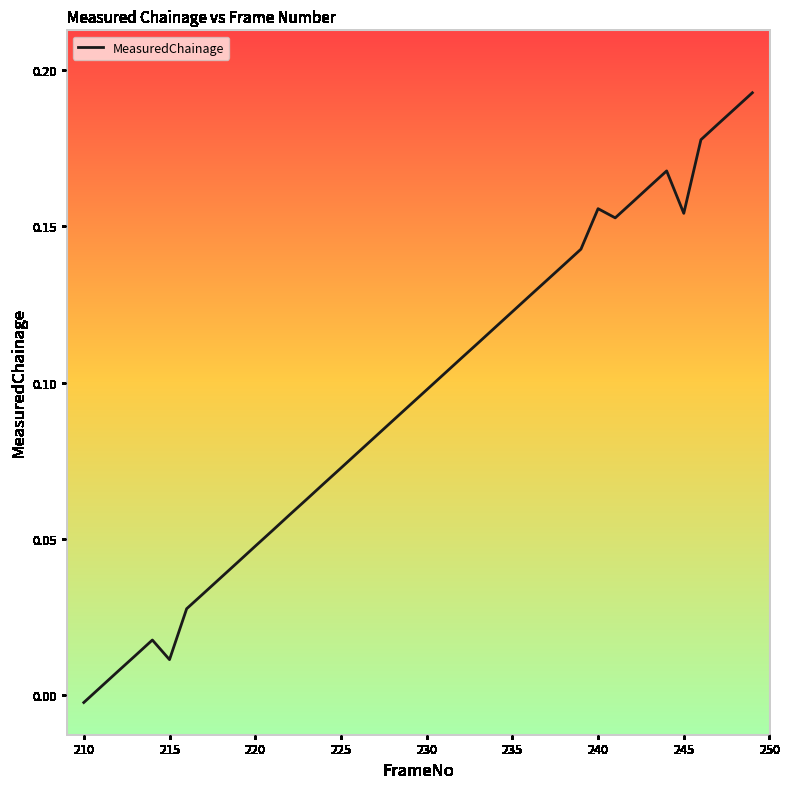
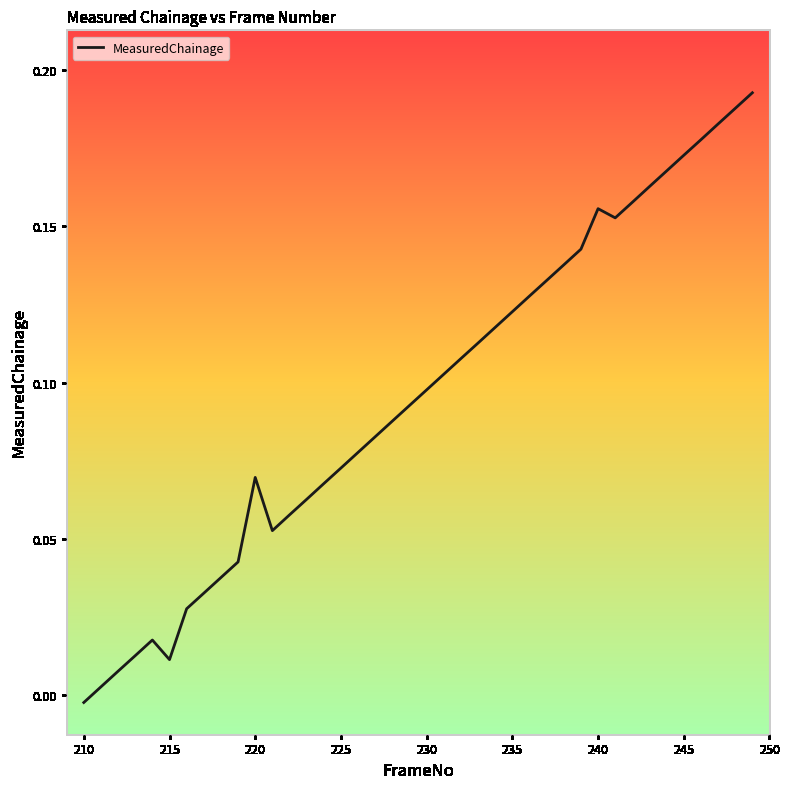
  {
    "210": -0.003,
    "215": 0.011,
-   "220": 0.048,
+   "220": 0.070,
    "225": 0.073,
    "230": 0.098,
    "235": 0.123,
    "240": 0.156,
-   "245": 0.154
+   "245": 0.173
  }
